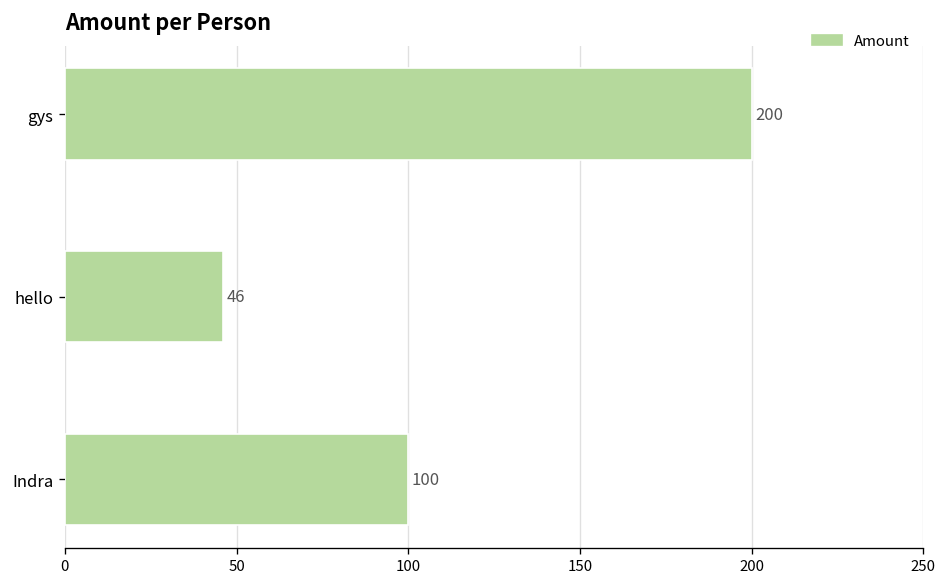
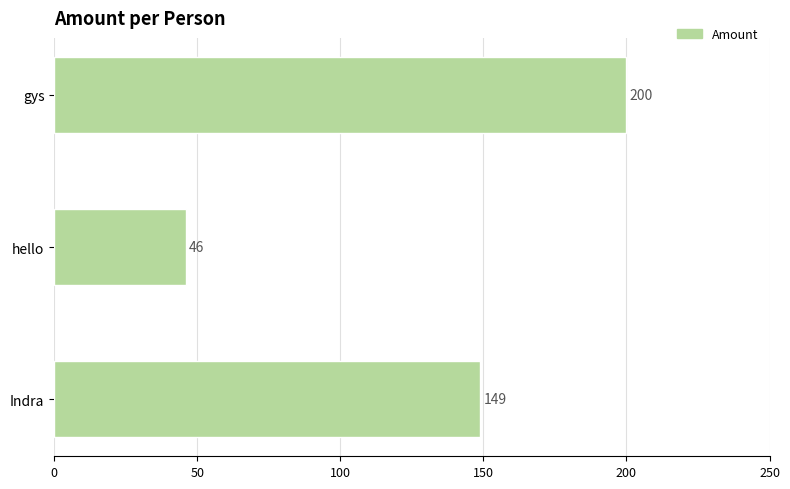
  {
    "gys": 200,
    "hello": 46,
-   "Indra": 100
+   "Indra": 149
  }
